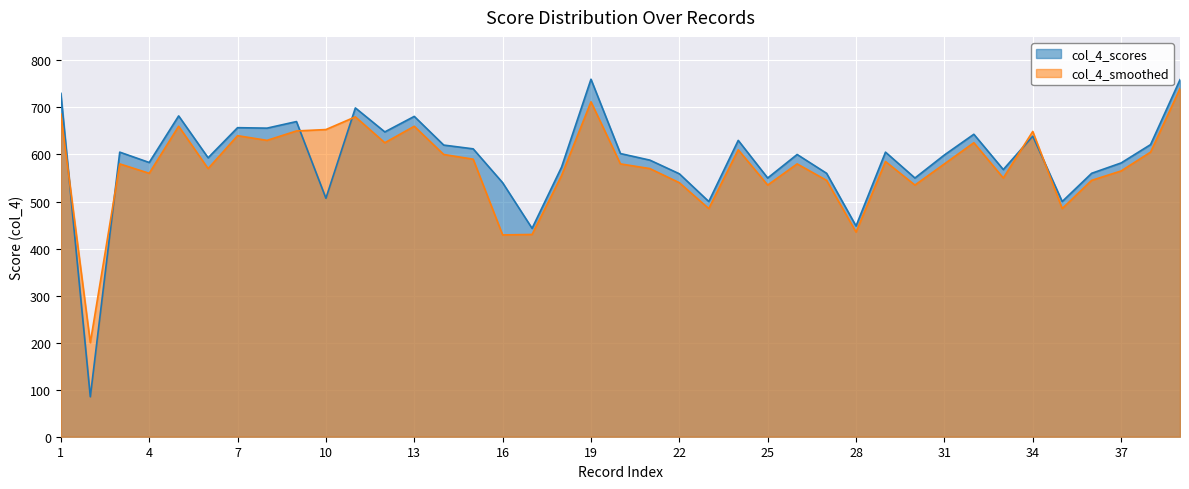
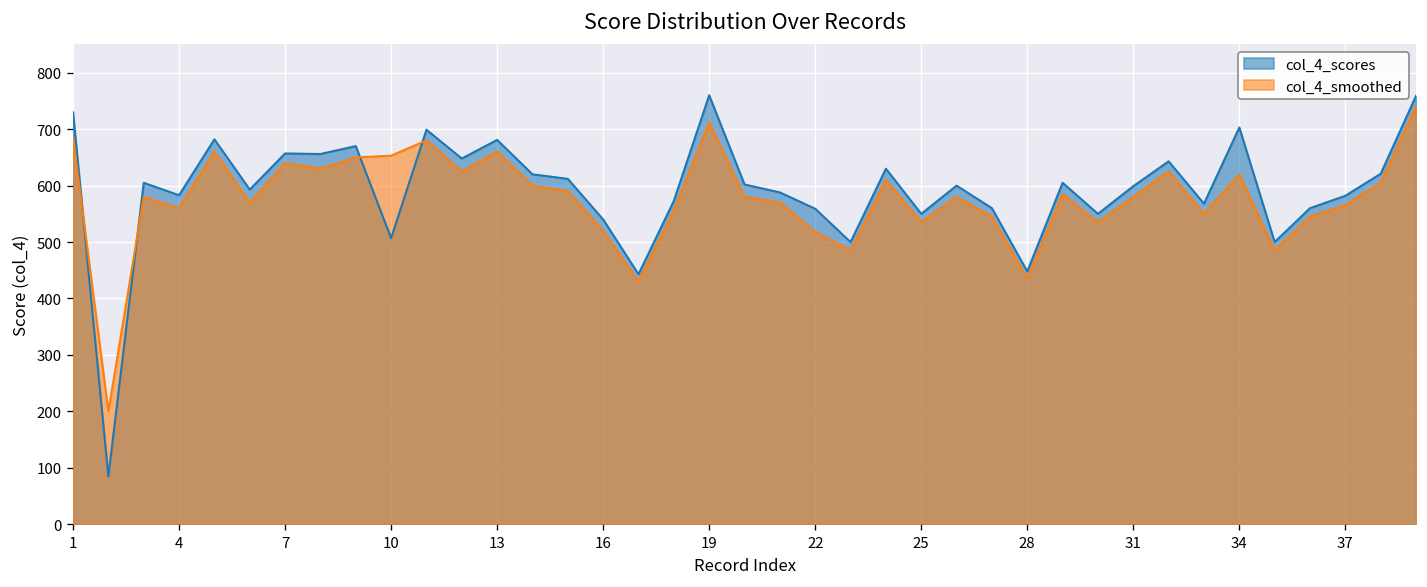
  {
    "col_4_scores": {
      "1": 730,
      "4": 580,
      "7": 660,
      "10": 510,
      "13": 680,
      "16": 540,
      "19": 760,
      "22": 560,
      "25": 550,
      "28": 450,
      "31": 600,
-     "34": 640,
+     "34": 700,
      "37": 580
    },
    "col_4_smoothed": {
      "1": 690,
      "4": 560,
      "7": 640,
      "10": 650,
      "13": 660,
-     "16": 430,
+     "16": 520,
      "19": 710,
-     "22": 540,
+     "22": 520,
      "25": 540,
      "28": 440,
      "31": 580,
-     "34": 650,
+     "34": 620,
      "37": 570
    }
  }
